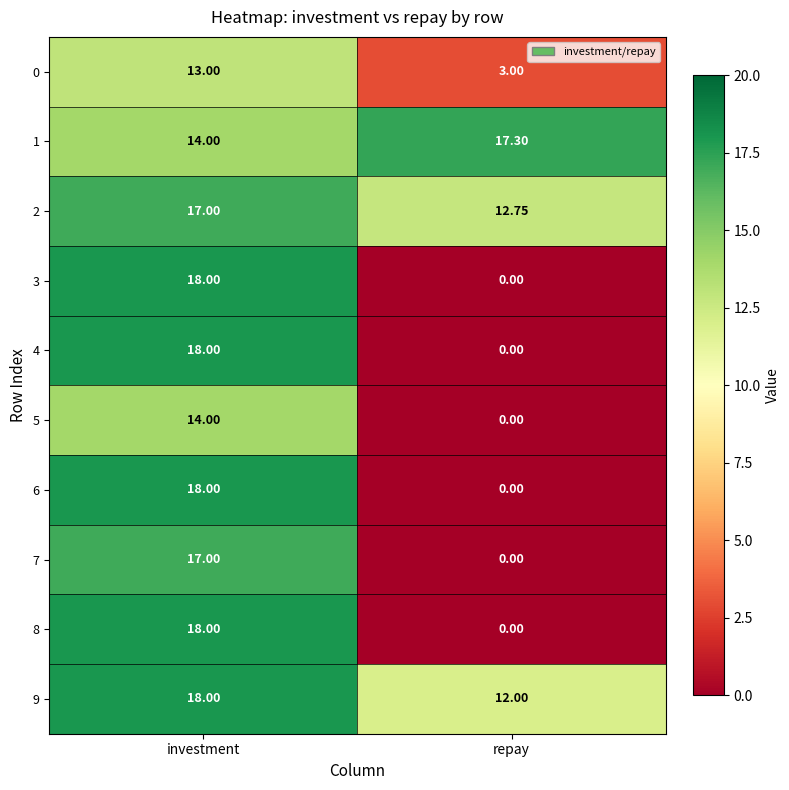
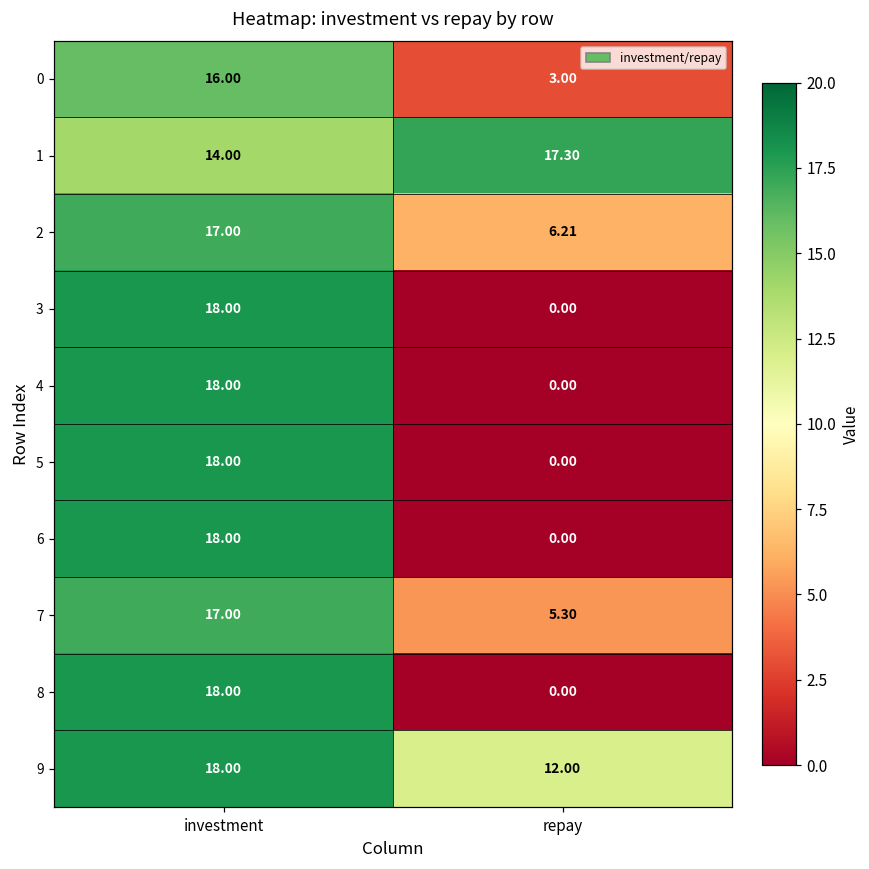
  {
    "0": {
-     "investment": 13.00,
+     "investment": 16.00,
      "repay": 3.00
    },
    "1": {
      "investment": 14.00,
      "repay": 17.30
    },
    "2": {
      "investment": 17.00,
-     "repay": 12.75
+     "repay": 6.21
    },
    "3": {
      "investment": 18.00,
      "repay": 0.00
    },
    "4": {
      "investment": 18.00,
      "repay": 0.00
    },
    "5": {
-     "investment": 14.00,
+     "investment": 18.00,
      "repay": 0.00
    },
    "6": {
      "investment": 18.00,
      "repay": 0.00
    },
    "7": {
      "investment": 17.00,
-     "repay": 0.00
+     "repay": 5.30
    },
    "8": {
      "investment": 18.00,
      "repay": 0.00
    },
    "9": {
      "investment": 18.00,
      "repay": 12.00
    }
  }
